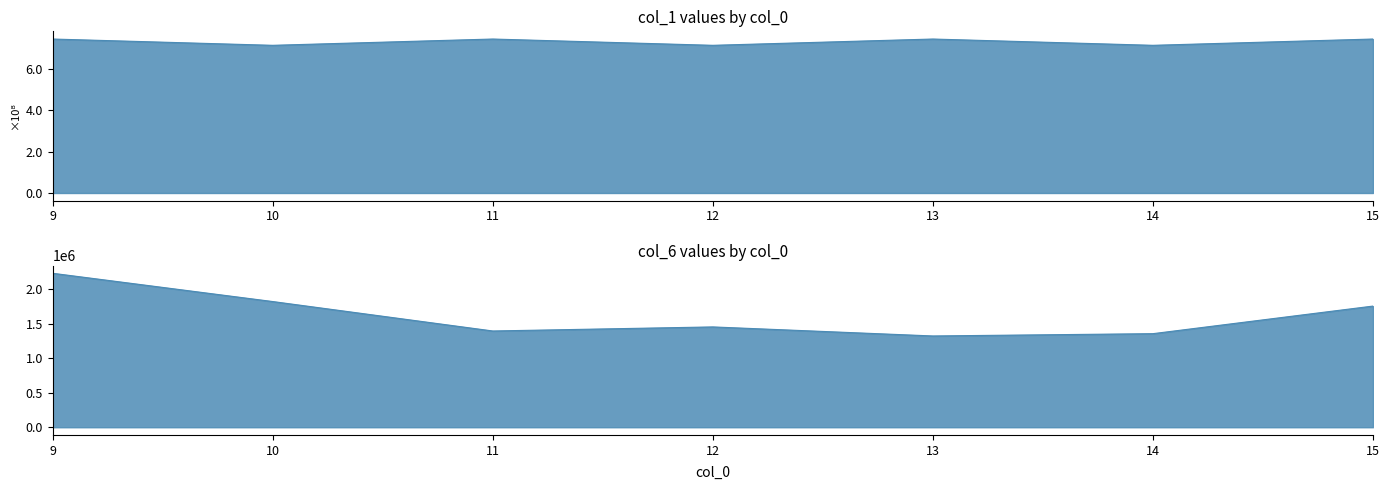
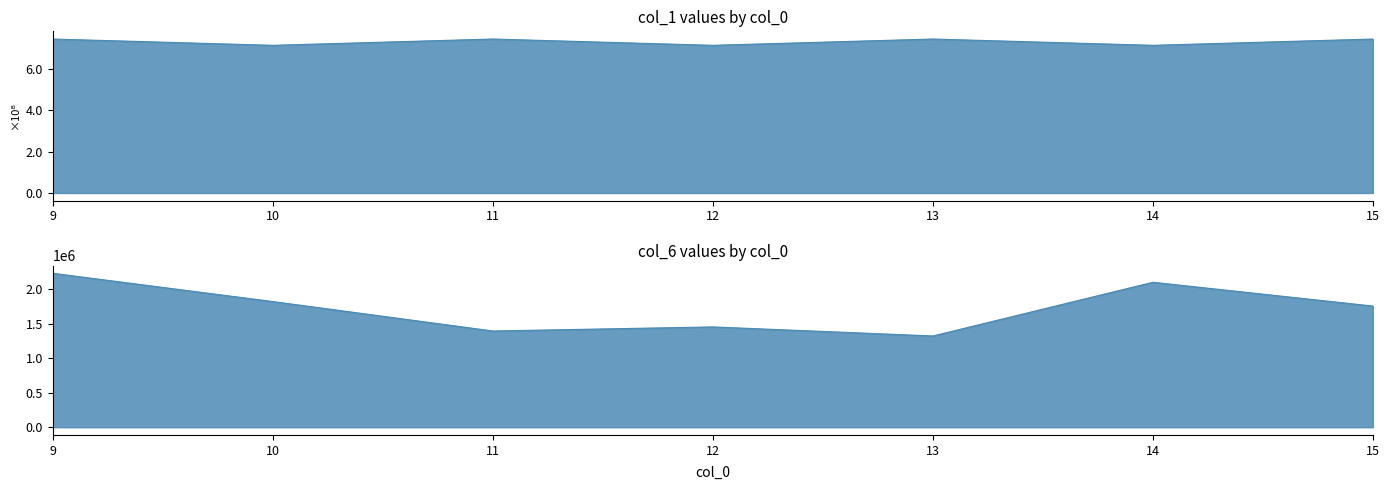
  {
    "col_1 values by col_0": {
      "9": 7.4,
      "10": 7.1,
      "11": 7.4,
      "12": 7.1,
      "13": 7.4,
      "14": 7.1,
      "15": 7.4
    },
    "col_6 values by col_0": {
      "9": 2200000,
      "10": 1800000,
      "11": 1400000,
      "12": 1500000,
      "13": 1300000,
-     "14": 1400000,
+     "14": 2100000,
      "15": 1800000
    }
  }
